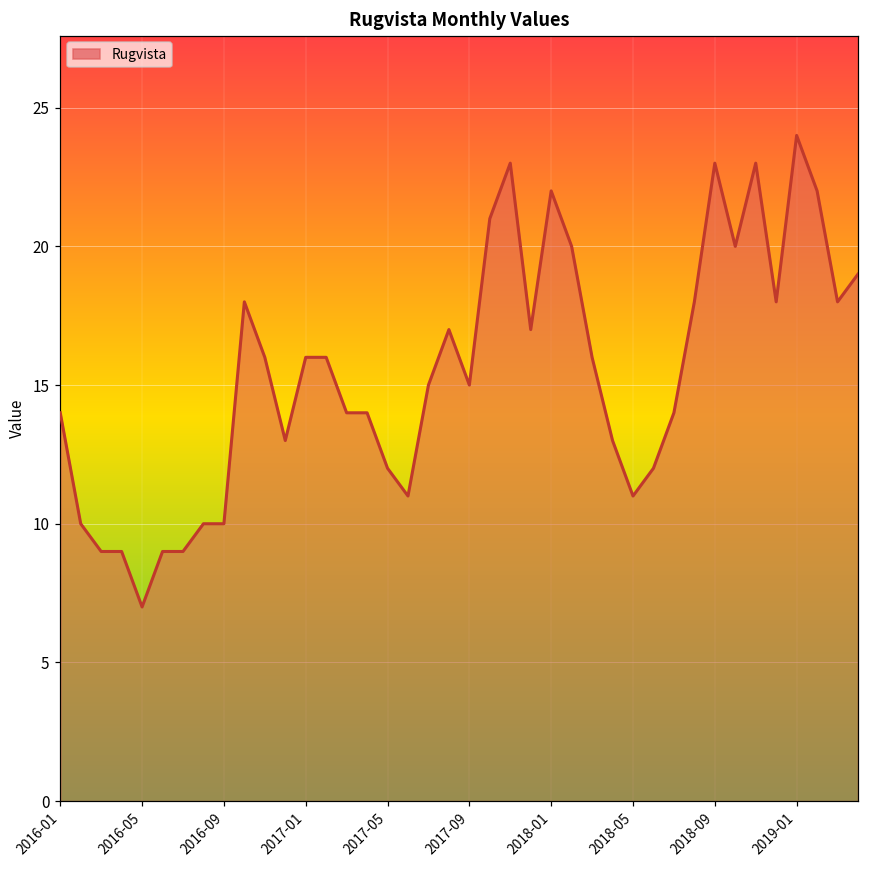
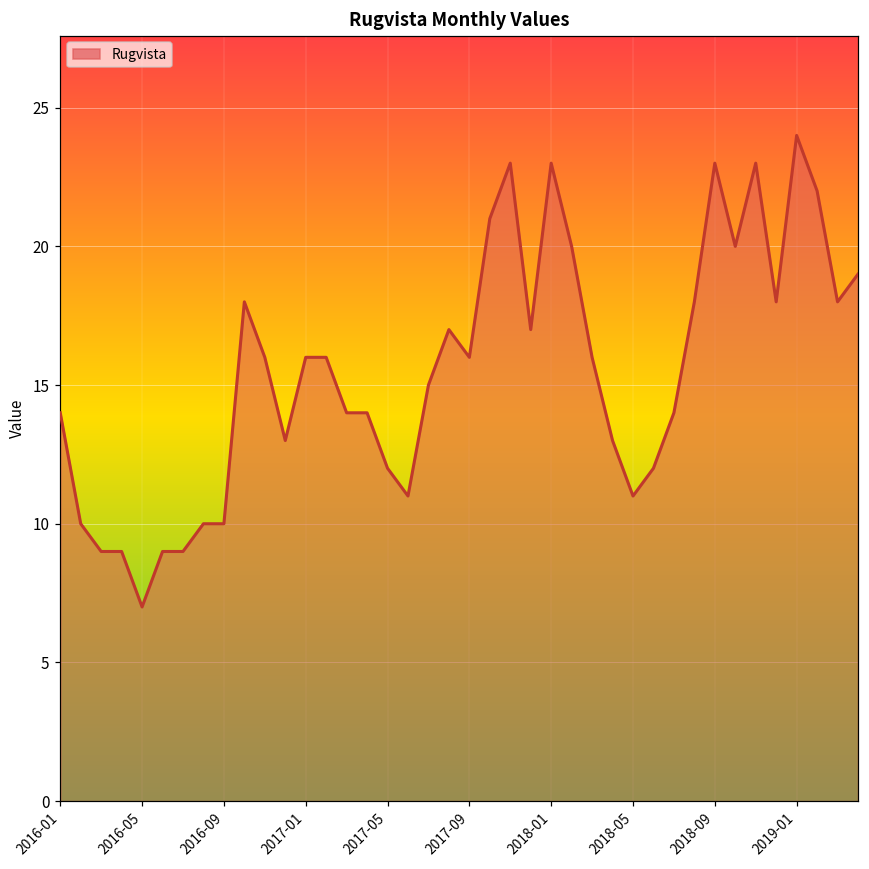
  {
    "2016-01": 14,
    "2016-05": 7,
    "2016-09": 10,
    "2017-01": 16,
    "2017-05": 12,
-   "2017-09": 15,
-   "2018-01": 22,
+   "2017-09": 16,
+   "2018-01": 23,
    "2018-05": 11,
    "2018-09": 23,
    "2019-01": 24
  }
